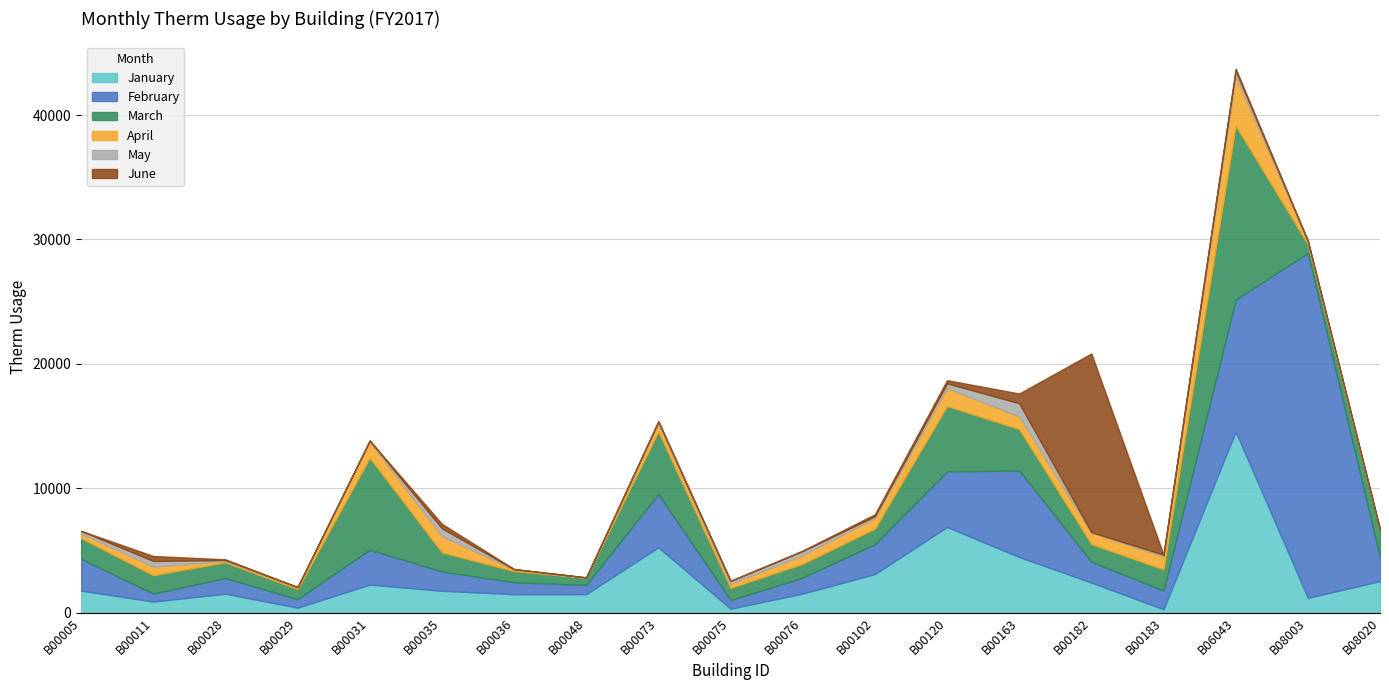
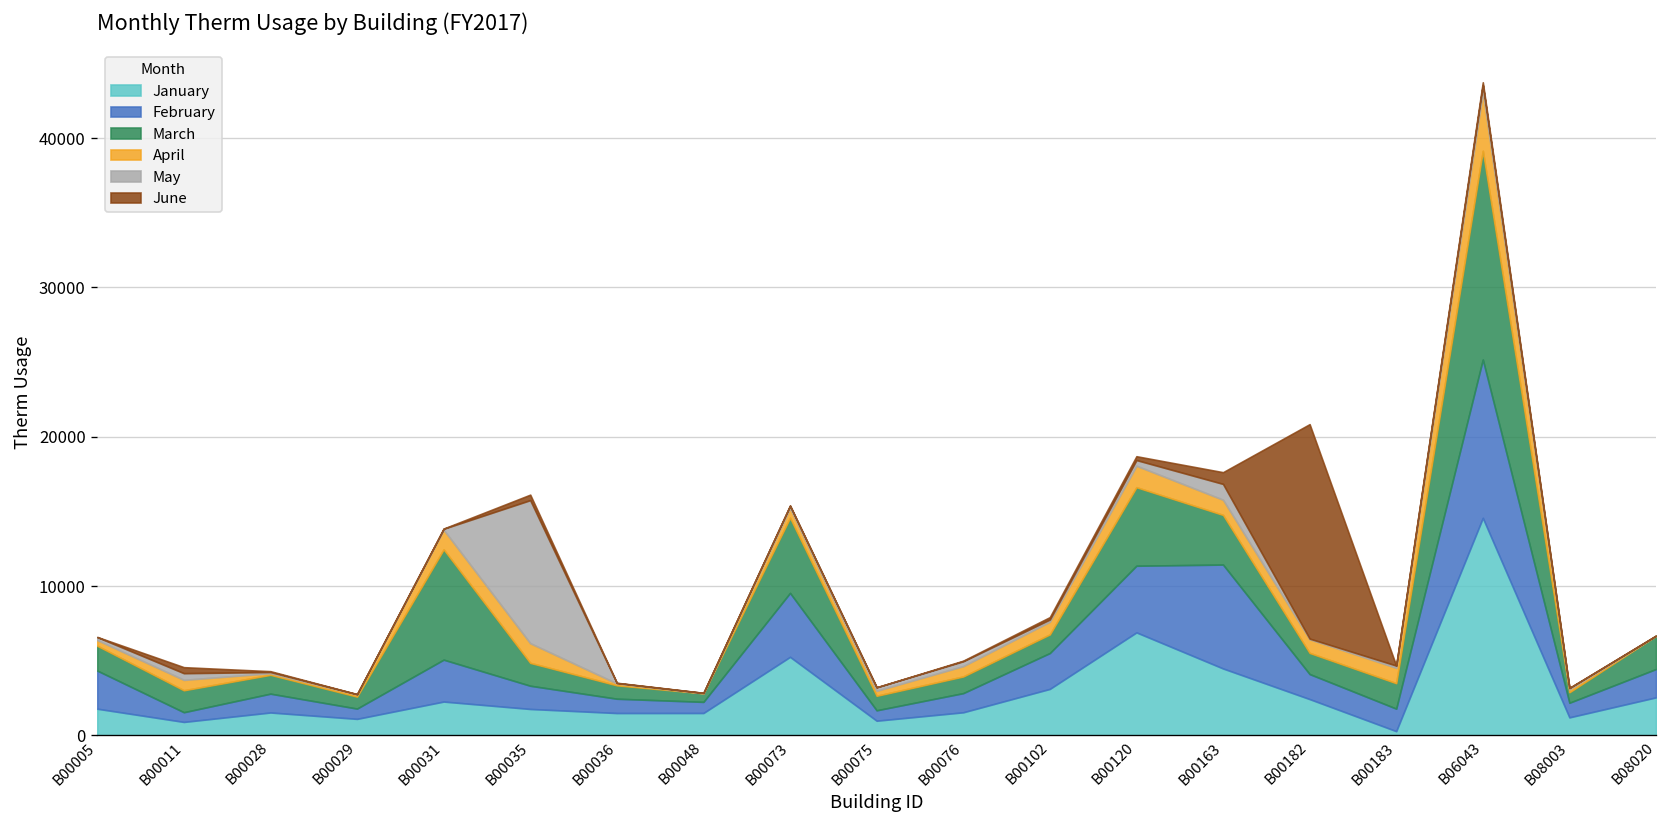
  {
    "January": {
      "B00005": 1800,
      "B00011": 900,
      "B00028": 1500,
-     "B00029": 400,
+     "B00029": 1100,
      "B00031": 2300,
      "B00035": 1800,
      "B00036": 1500,
      "B00048": 1500,
      "B00073": 5300,
-     "B00075": 300,
+     "B00075": 1000,
      "B00076": 1500,
      "B00102": 3100,
      "B00120": 6900,
      "B00163": 4500,
      "B00182": 2400,
      "B00183": 300,
      "B06043": 14600,
      "B08003": 1200,
      "B08020": 2500
    },
    "February": {
      "B00005": 2600,
      "B00011": 700,
      "B00028": 1300,
      "B00029": 700,
      "B00031": 2800,
      "B00035": 1600,
      "B00036": 1000,
      "B00048": 700,
      "B00073": 4300,
      "B00075": 700,
      "B00076": 1300,
      "B00102": 2400,
      "B00120": 4500,
      "B00163": 7000,
      "B00182": 1700,
      "B00183": 1500,
      "B06043": 10600,
-     "B08003": 27700,
+     "B08003": 1000,
      "B08020": 1900
    },
    "March": {
      "B00005": 1700,
      "B00011": 1500,
      "B00031": 7400,
      "B00035": 1500,
      "B00073": 5000,
      "B00075": 1000,
      "B00076": 1100,
      "B00102": 1200,
      "B00120": 5300,
      "B00163": 3300,
      "B00182": 1400,
      "B00183": 1700,
      "B06043": 14000
    },
    "April": {
      "B00011": 700,
      "B00035": 1300,
      "B00075": 300,
      "B00076": 700,
      "B00120": 1400,
      "B00163": 1000,
      "B06043": 4000
    },
    "May": {
      "B00011": 400,
-     "B00035": 600,
+     "B00035": 9600,
      "B00120": 400,
      "B00163": 1100
    },
    "June": {
      "B00011": 400,
      "B00035": 400,
      "B00120": 300,
      "B00163": 800,
      "B00182": 14400
    }
  }
